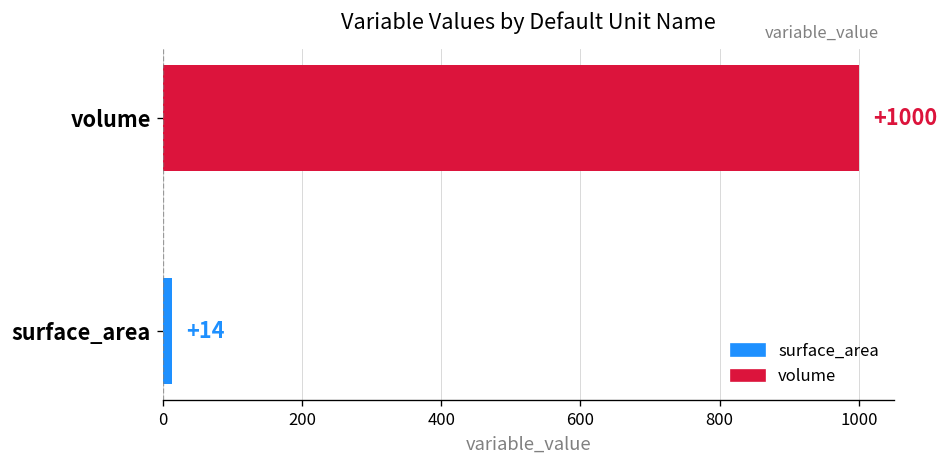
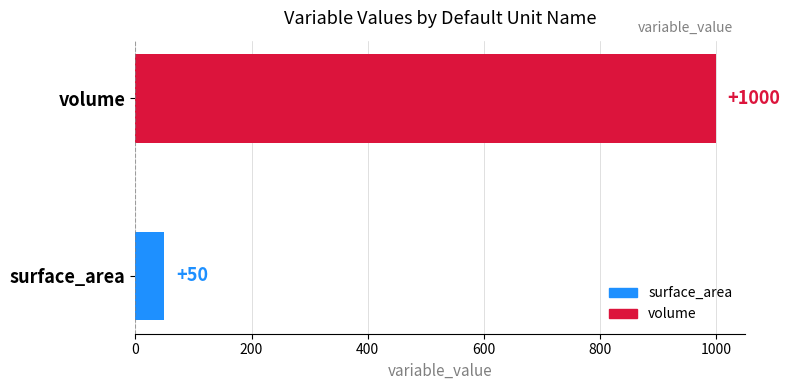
  {
    "volume": "+1000",
-   "surface_area": "+14"
+   "surface_area": "+50"
  }
